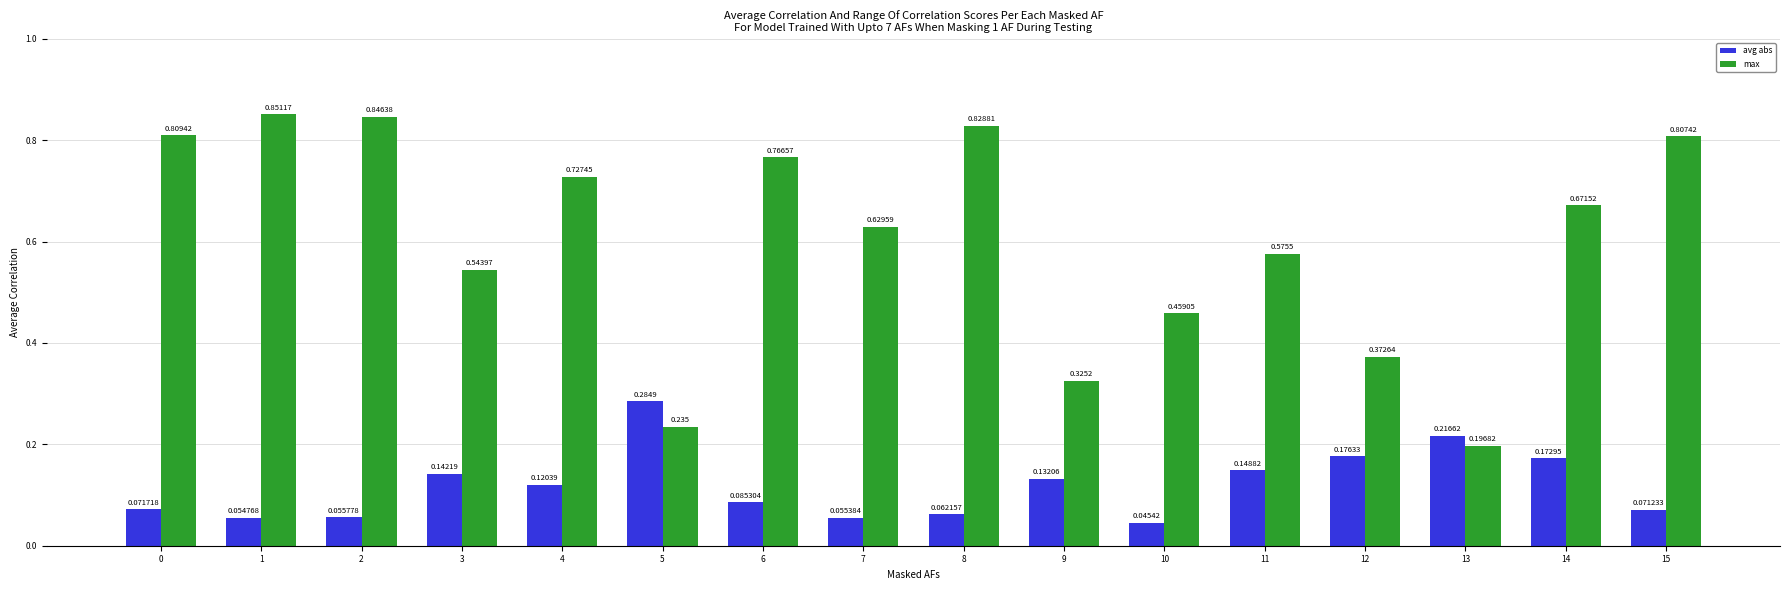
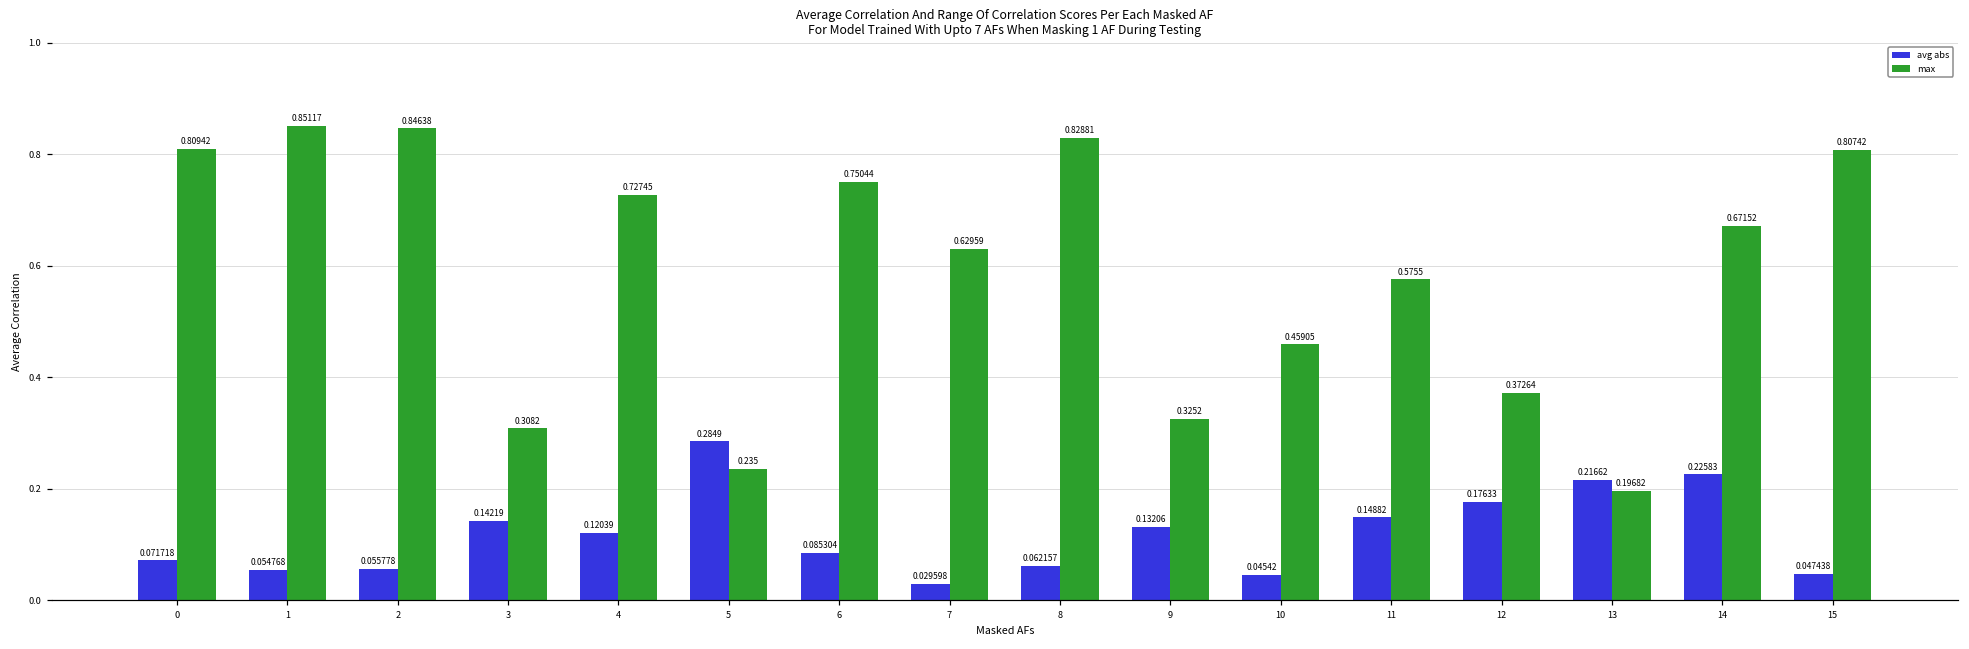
  {
    "avg abs": {
      "0": 0.071718,
      "1": 0.054768,
      "2": 0.055778,
      "3": 0.14219,
      "4": 0.12039,
      "5": 0.2849,
      "6": 0.085304,
-     "7": 0.055384,
+     "7": 0.029598,
      "8": 0.062157,
      "9": 0.13206,
      "10": 0.04542,
      "11": 0.14882,
      "12": 0.17633,
      "13": 0.21662,
-     "14": 0.17295,
-     "15": 0.071233
+     "14": 0.22583,
+     "15": 0.047438
    },
    "max": {
      "0": 0.80942,
      "1": 0.85117,
      "2": 0.84638,
-     "3": 0.54397,
+     "3": 0.3082,
      "4": 0.72745,
      "5": 0.235,
-     "6": 0.76657,
+     "6": 0.75044,
      "7": 0.62959,
      "8": 0.82881,
      "9": 0.3252,
      "10": 0.45905,
      "11": 0.5755,
      "12": 0.37264,
      "13": 0.19682,
      "14": 0.67152,
      "15": 0.80742
    }
  }
